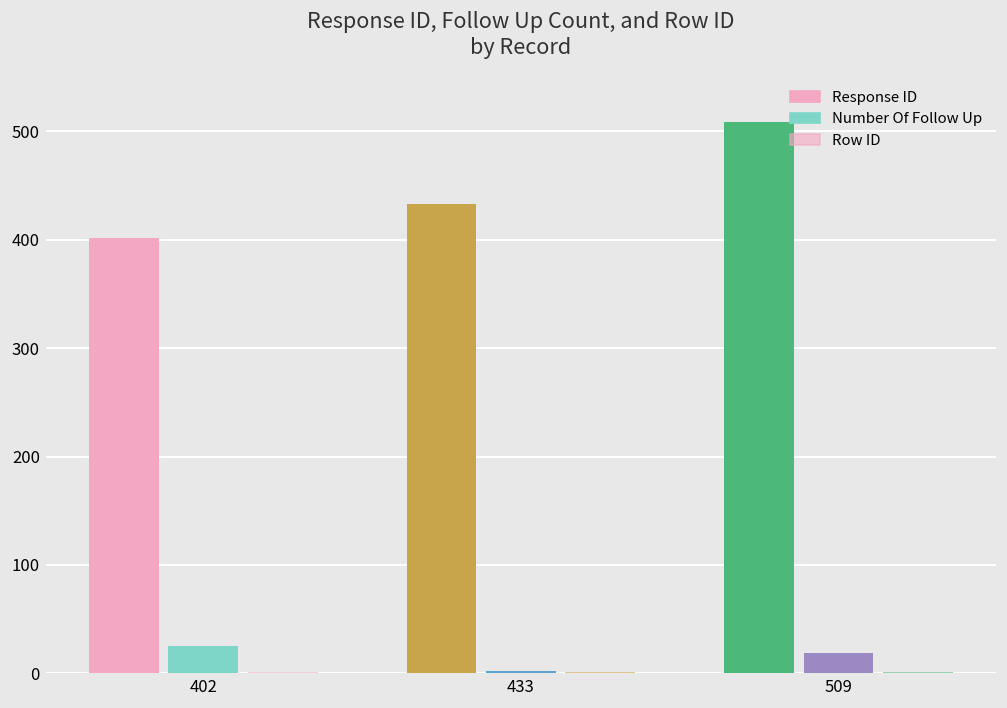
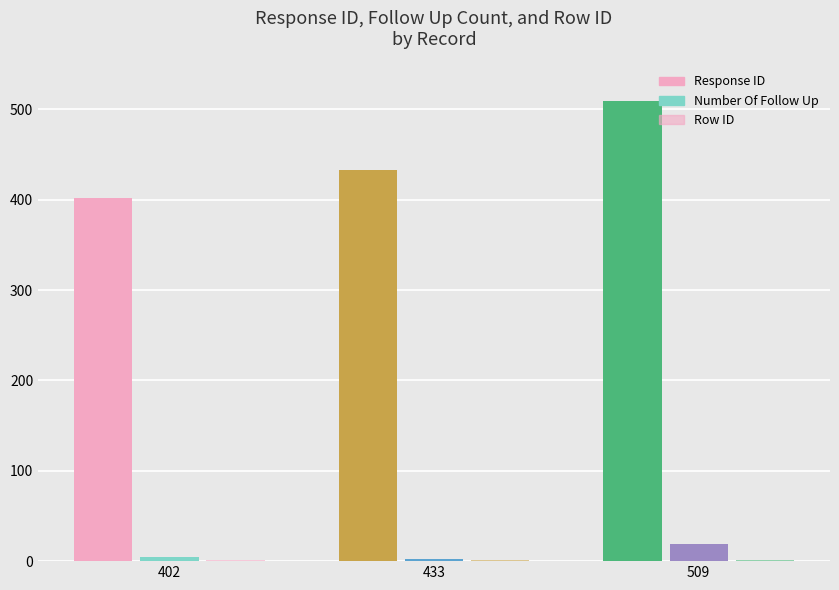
  {
    "Number Of Follow Up": {
-     "402": 30,
+     "402": 10,
      "509": 20
    }
  }
